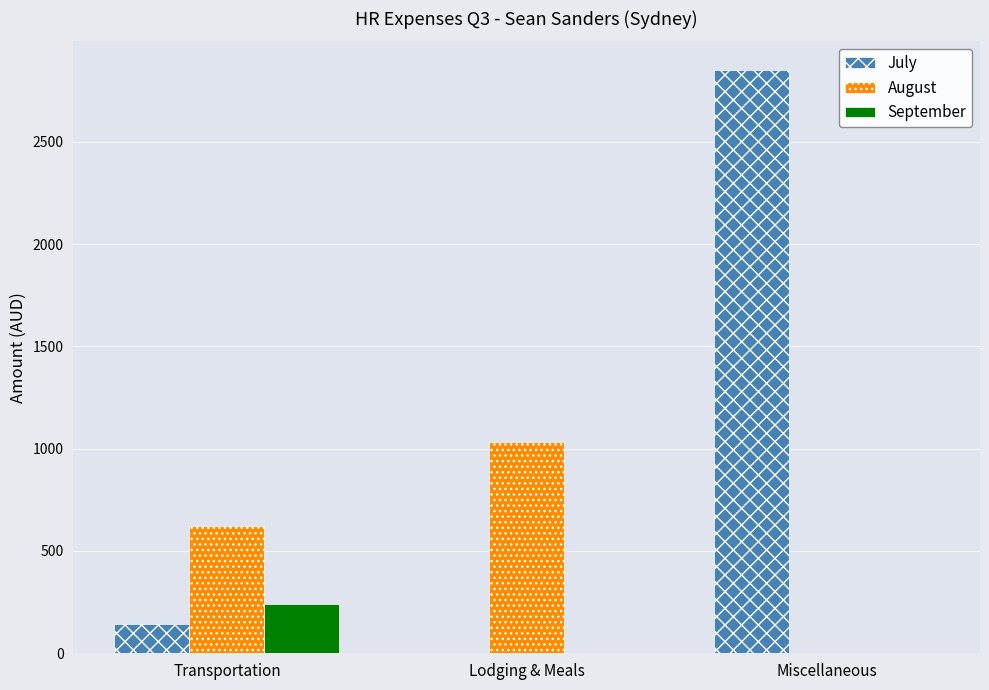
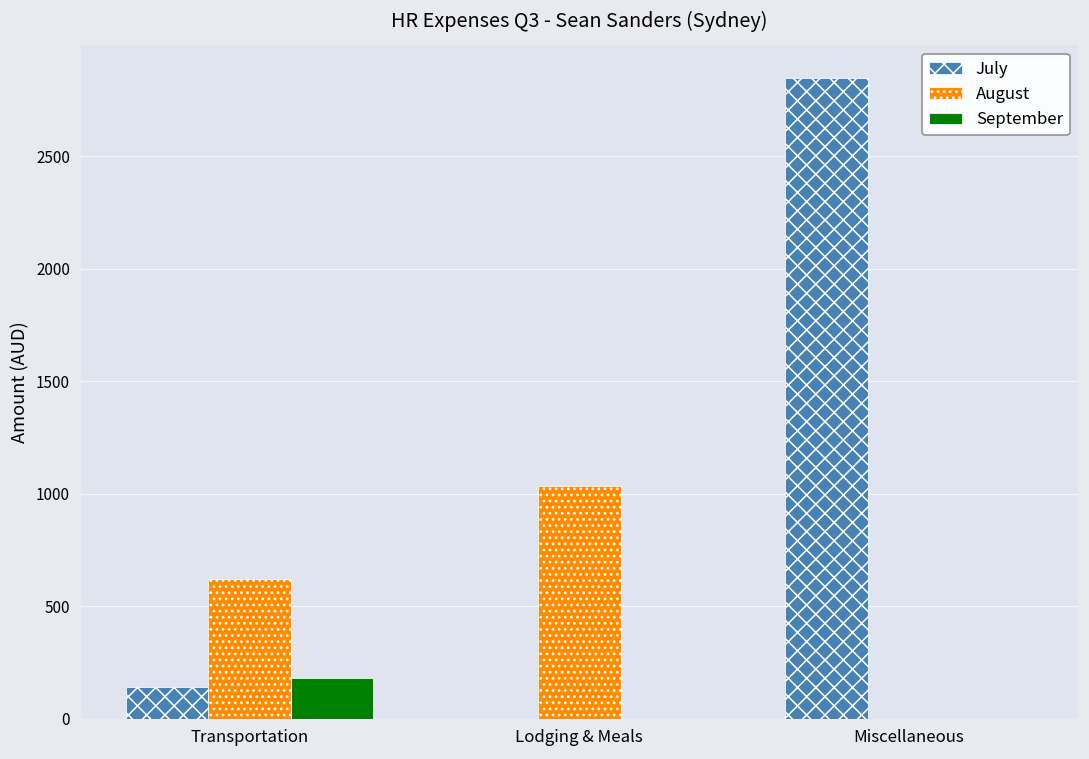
  {
    "July": {
      "Transportation": 140,
      "Lodging & Meals": 0,
      "Miscellaneous": 2850
    },
    "August": {
      "Transportation": 620,
      "Lodging & Meals": 1030,
      "Miscellaneous": 0
    },
    "September": {
-     "Transportation": 240,
+     "Transportation": 180,
      "Lodging & Meals": 0,
      "Miscellaneous": 0
    }
  }
